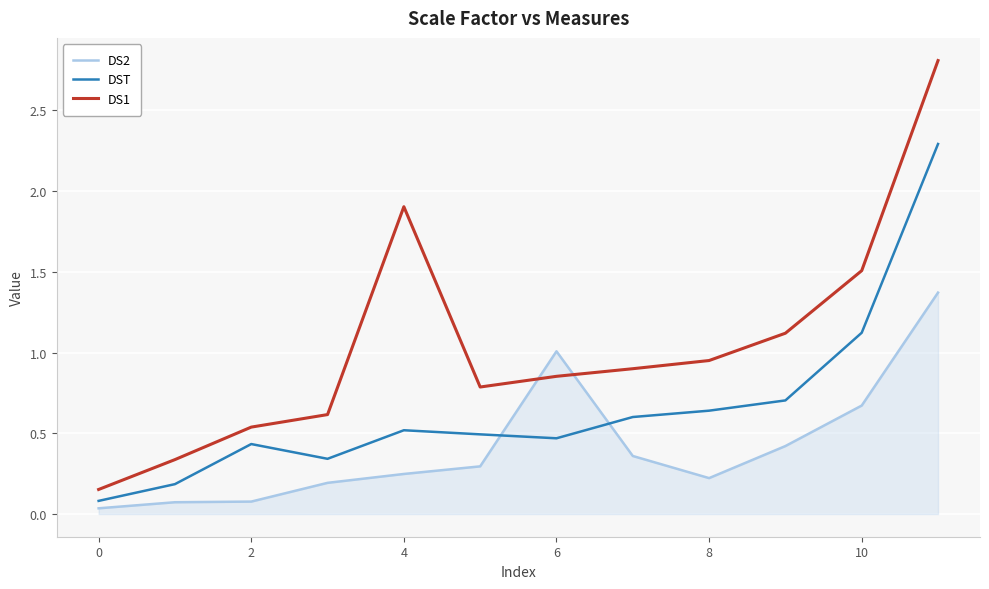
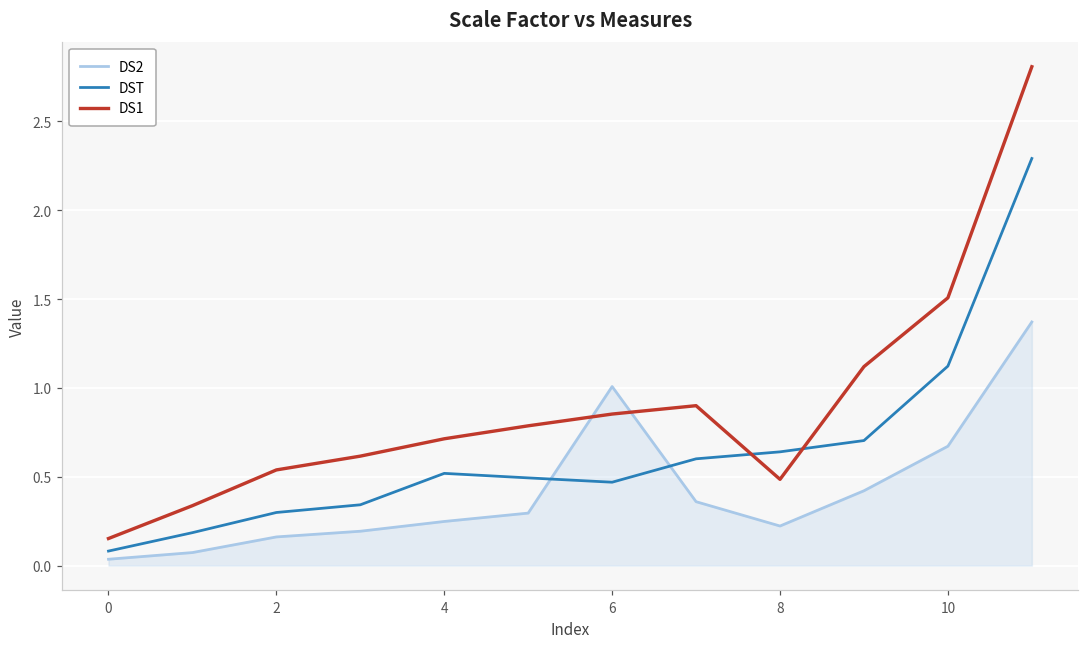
  {
    "DS2": {
      "0": 0.04,
-     "2": 0.08,
+     "2": 0.16,
      "4": 0.25,
      "6": 1.01,
      "8": 0.22,
      "10": 0.67
    },
    "DST": {
      "0": 0.08,
-     "2": 0.43,
+     "2": 0.30,
      "4": 0.52,
      "6": 0.47,
      "8": 0.64,
      "10": 1.12
    },
    "DS1": {
      "0": 0.15,
      "2": 0.54,
-     "4": 1.90,
+     "4": 0.71,
      "6": 0.85,
-     "8": 0.95,
+     "8": 0.49,
      "10": 1.51
    }
  }
